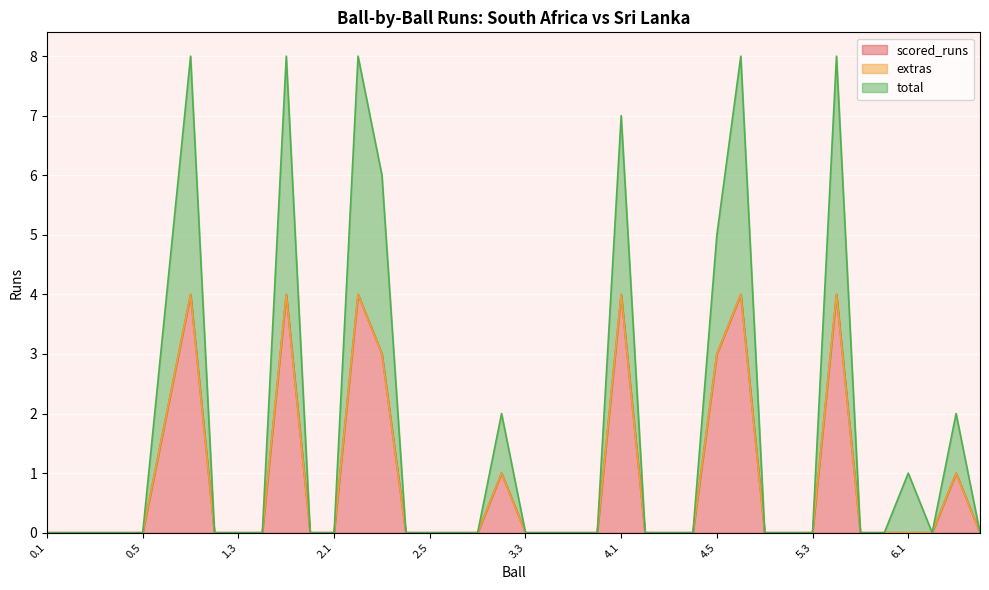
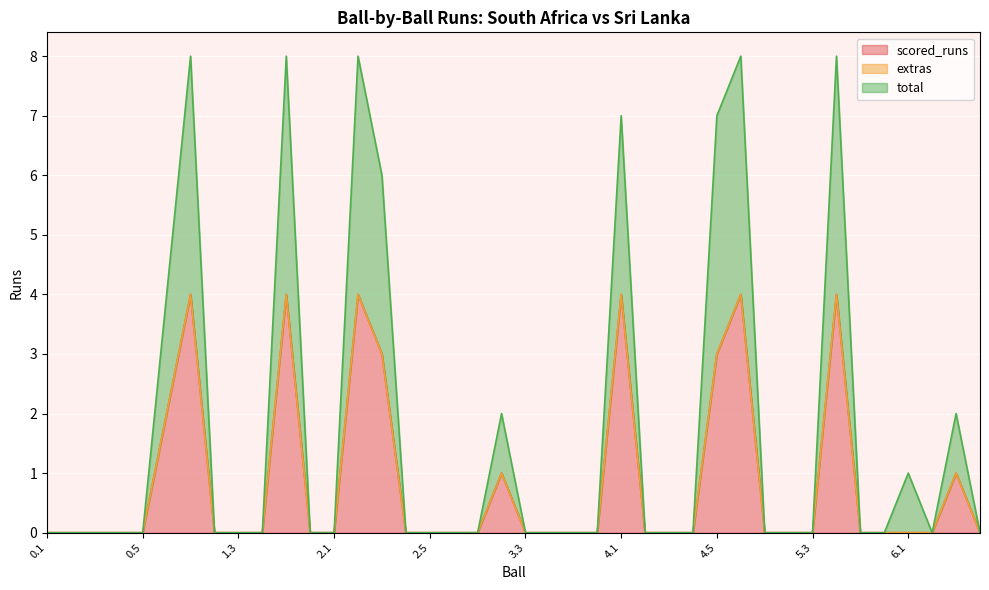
  {
    "extras": {
      "4.1": 4,
      "4.5": 3,
      "6.1": 0
    },
    "total": {
      "4.1": 3,
-     "4.5": 2,
+     "4.5": 4,
      "6.1": 1
    }
  }
